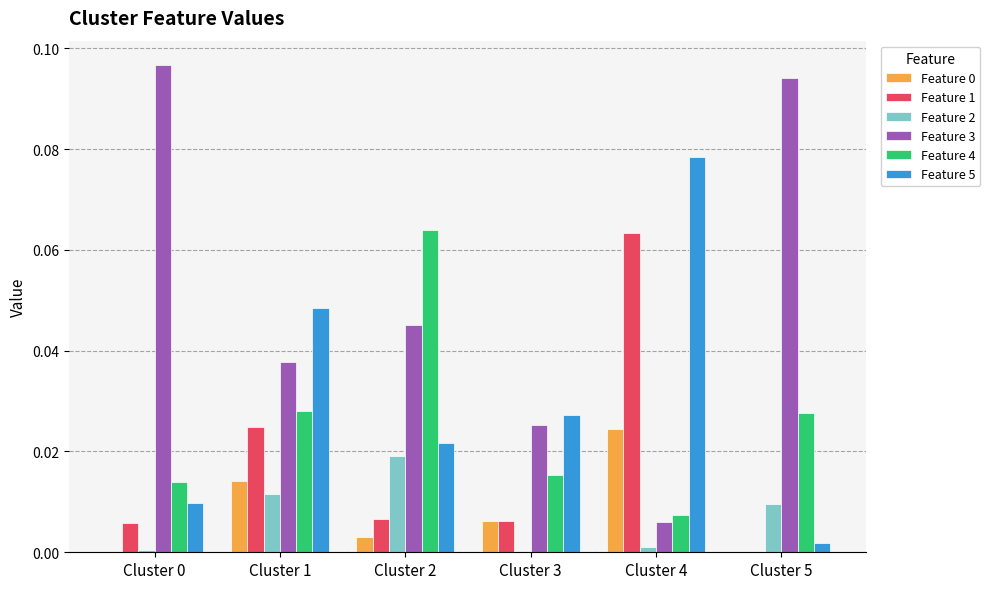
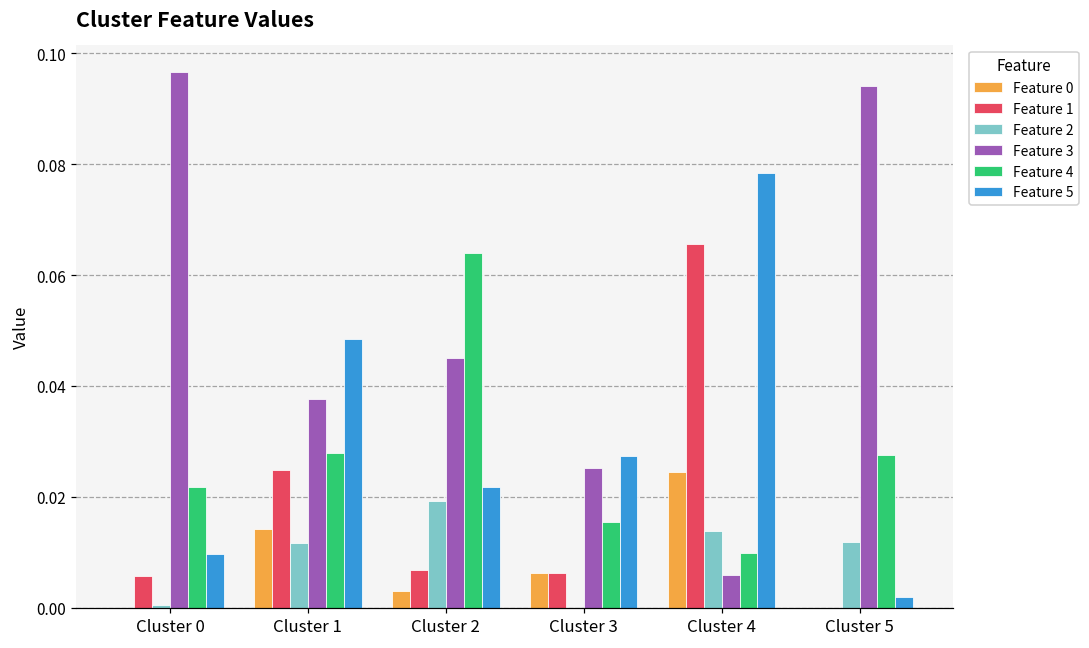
  {
    "Feature 0": {
      "Cluster 0": 0.000,
      "Cluster 1": 0.014,
      "Cluster 2": 0.003,
      "Cluster 3": 0.006,
      "Cluster 4": 0.025,
      "Cluster 5": 0.000
    },
    "Feature 1": {
      "Cluster 0": 0.006,
      "Cluster 1": 0.025,
      "Cluster 2": 0.007,
      "Cluster 3": 0.006,
-     "Cluster 4": 0.063,
+     "Cluster 4": 0.066,
      "Cluster 5": 0.000
    },
    "Feature 2": {
      "Cluster 0": 0.001,
      "Cluster 1": 0.012,
      "Cluster 2": 0.019,
      "Cluster 3": 0.000,
-     "Cluster 4": 0.001,
-     "Cluster 5": 0.010
+     "Cluster 4": 0.014,
+     "Cluster 5": 0.012
    },
    "Feature 3": {
      "Cluster 0": 0.097,
      "Cluster 1": 0.038,
      "Cluster 2": 0.045,
      "Cluster 3": 0.025,
      "Cluster 4": 0.006,
      "Cluster 5": 0.094
    },
    "Feature 4": {
-     "Cluster 0": 0.014,
+     "Cluster 0": 0.022,
      "Cluster 1": 0.028,
      "Cluster 2": 0.064,
      "Cluster 3": 0.015,
-     "Cluster 4": 0.007,
+     "Cluster 4": 0.010,
      "Cluster 5": 0.028
    },
    "Feature 5": {
      "Cluster 0": 0.010,
      "Cluster 1": 0.048,
      "Cluster 2": 0.022,
      "Cluster 3": 0.027,
      "Cluster 4": 0.078,
      "Cluster 5": 0.002
    }
  }
